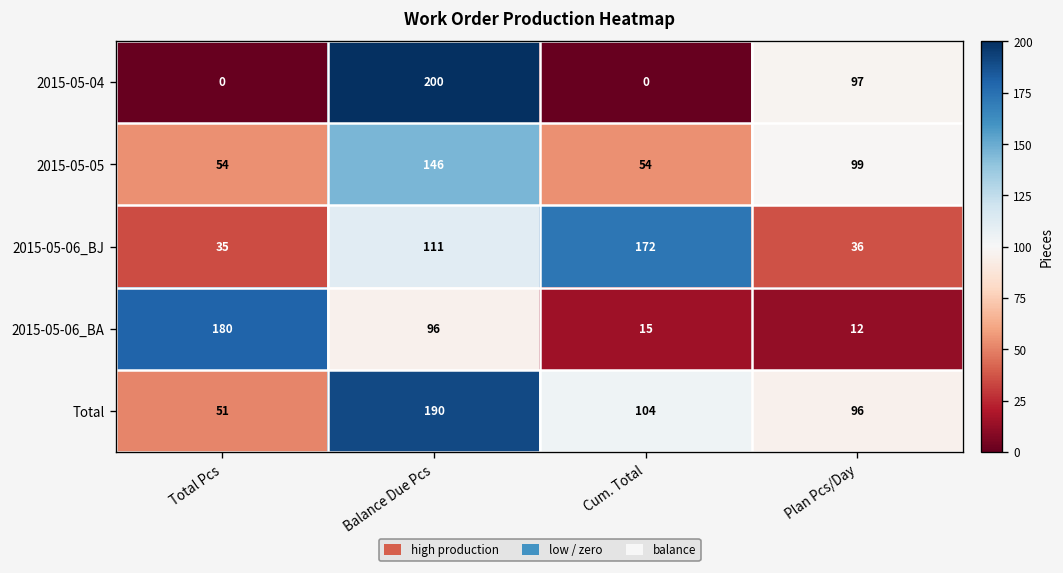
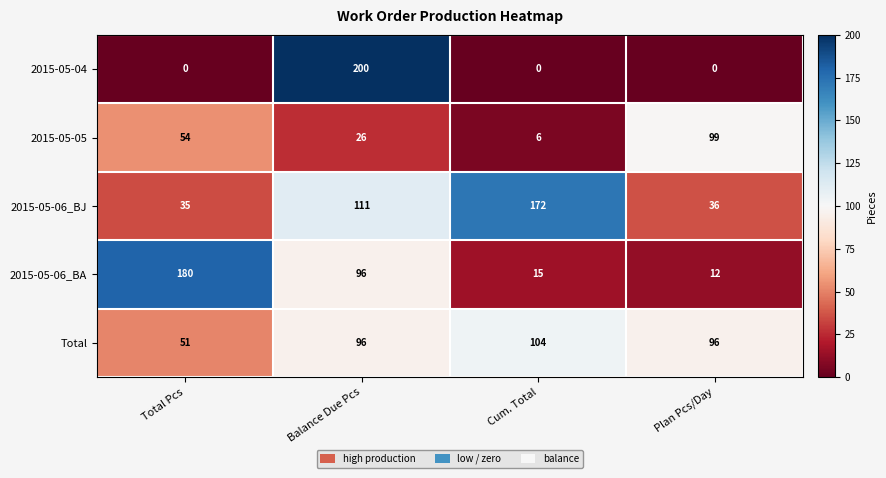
  {
    "2015-05-04": {
      "Total Pcs": 0,
      "Balance Due Pcs": 200,
      "Cum. Total": 0,
-     "Plan Pcs/Day": 97
+     "Plan Pcs/Day": 0
    },
    "2015-05-05": {
      "Total Pcs": 54,
-     "Balance Due Pcs": 146,
-     "Cum. Total": 54,
+     "Balance Due Pcs": 26,
+     "Cum. Total": 6,
      "Plan Pcs/Day": 99
    },
    "2015-05-06_BJ": {
      "Total Pcs": 35,
      "Balance Due Pcs": 111,
      "Cum. Total": 172,
      "Plan Pcs/Day": 36
    },
    "2015-05-06_BA": {
      "Total Pcs": 180,
      "Balance Due Pcs": 96,
      "Cum. Total": 15,
      "Plan Pcs/Day": 12
    },
    "Total": {
      "Total Pcs": 51,
-     "Balance Due Pcs": 190,
+     "Balance Due Pcs": 96,
      "Cum. Total": 104,
      "Plan Pcs/Day": 96
    }
  }
